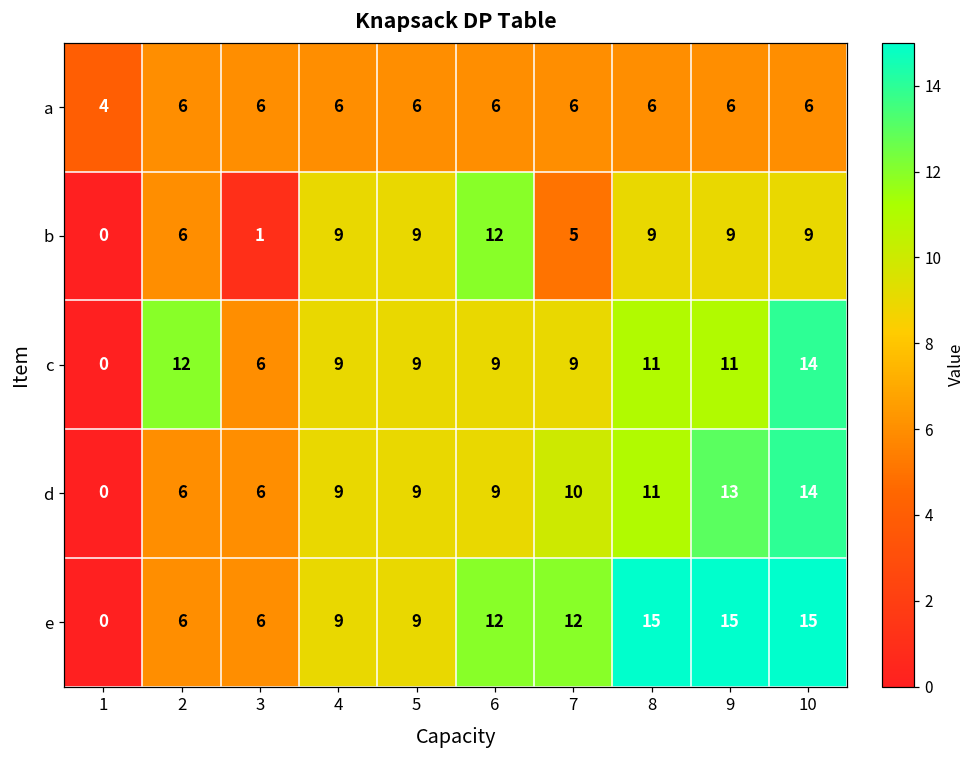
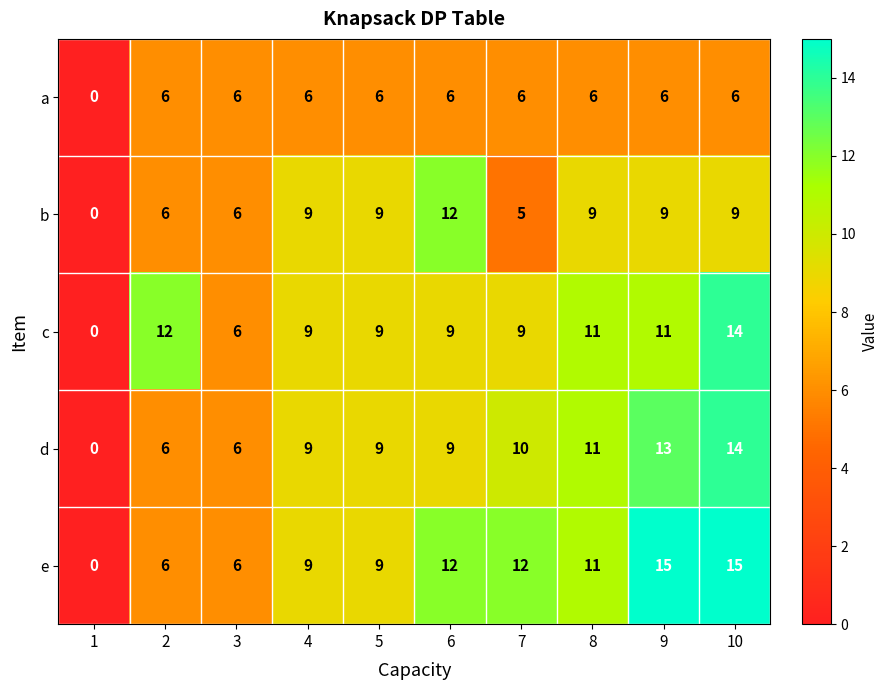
  {
    "a": {
-     "1": 4,
+     "1": 0,
      "2": 6,
      "3": 6,
      "4": 6,
      "5": 6,
      "6": 6,
      "7": 6,
      "8": 6,
      "9": 6,
      "10": 6
    },
    "b": {
      "1": 0,
      "2": 6,
-     "3": 1,
+     "3": 6,
      "4": 9,
      "5": 9,
      "6": 12,
      "7": 5,
      "8": 9,
      "9": 9,
      "10": 9
    },
    "c": {
      "1": 0,
      "2": 12,
      "3": 6,
      "4": 9,
      "5": 9,
      "6": 9,
      "7": 9,
      "8": 11,
      "9": 11,
      "10": 14
    },
    "d": {
      "1": 0,
      "2": 6,
      "3": 6,
      "4": 9,
      "5": 9,
      "6": 9,
      "7": 10,
      "8": 11,
      "9": 13,
      "10": 14
    },
    "e": {
      "1": 0,
      "2": 6,
      "3": 6,
      "4": 9,
      "5": 9,
      "6": 12,
      "7": 12,
-     "8": 15,
+     "8": 11,
      "9": 15,
      "10": 15
    }
  }
